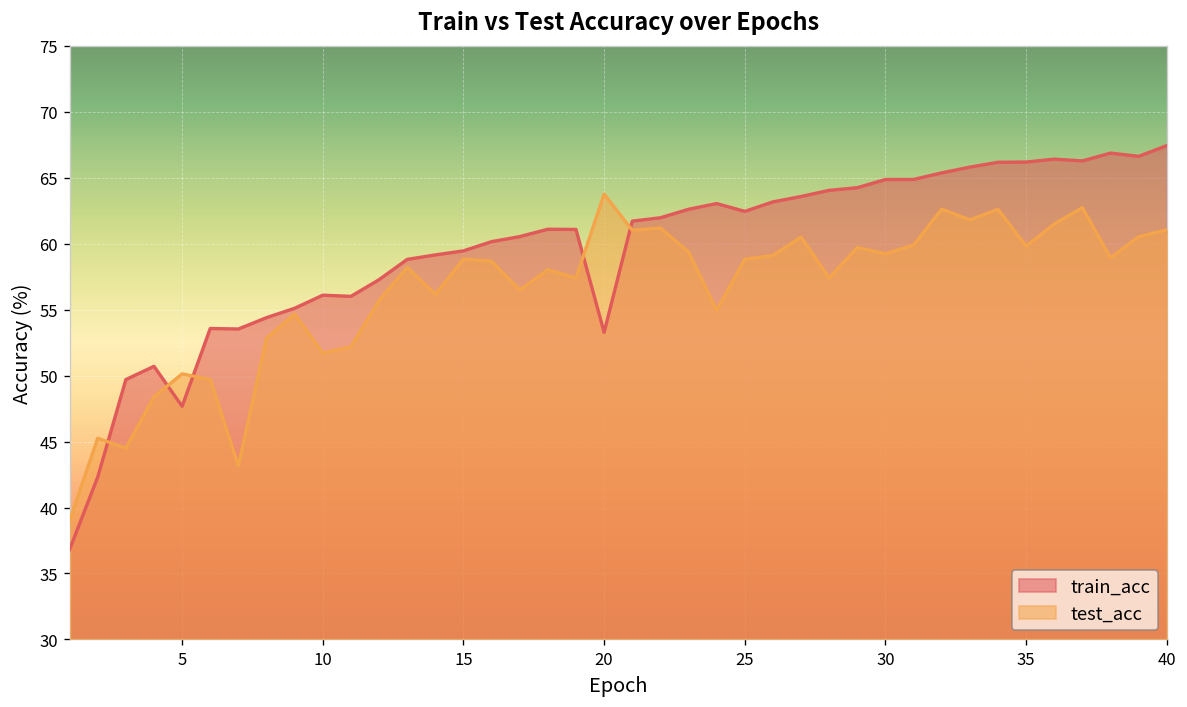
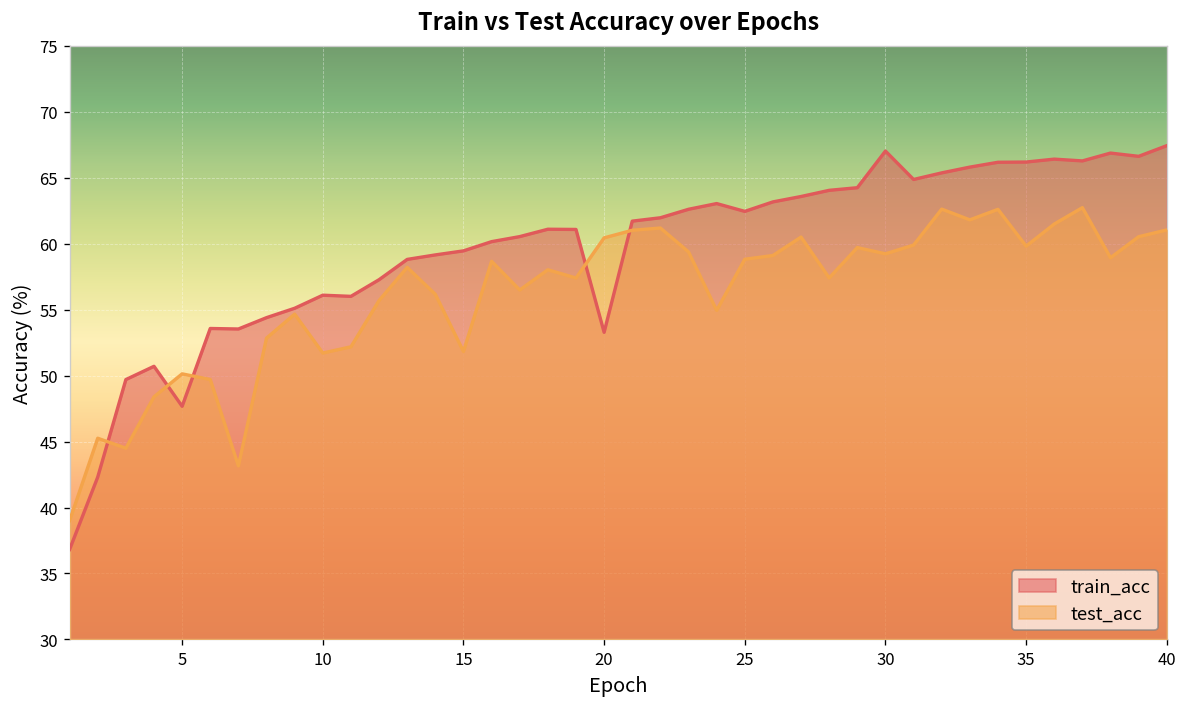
  {
    "train_acc": {
      "5": 47.7,
      "10": 56.1,
      "15": 59.4,
      "20": 53.3,
      "25": 62.4,
-     "30": 64.9,
+     "30": 67.0,
      "35": 66.2,
      "40": 67.4
    },
    "test_acc": {
      "5": 50.1,
      "10": 51.7,
-     "15": 58.8,
-     "20": 63.8,
+     "15": 51.8,
+     "20": 60.4,
      "25": 58.8,
      "30": 59.2,
      "35": 59.8,
      "40": 61.0
    }
  }
